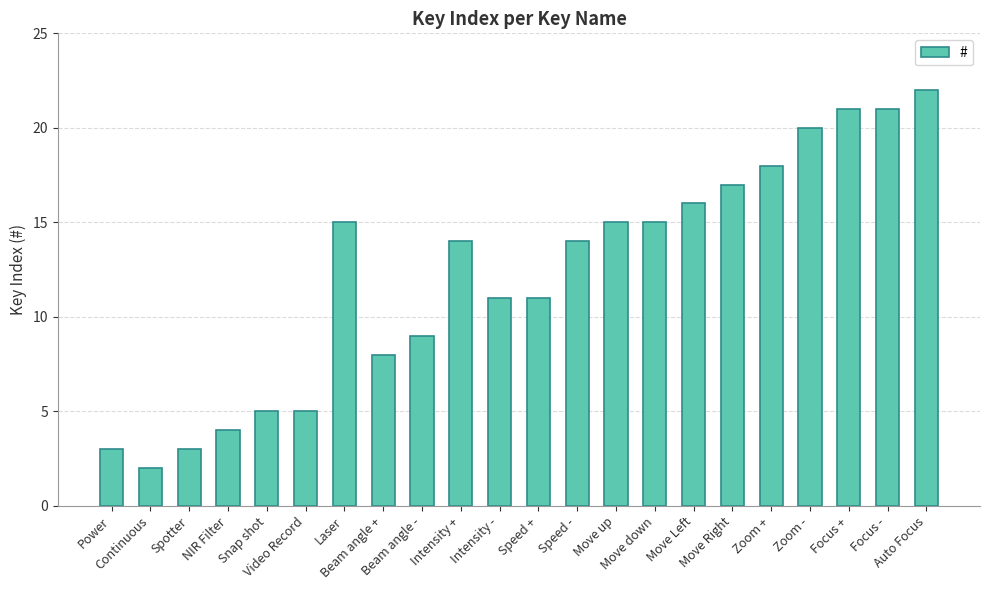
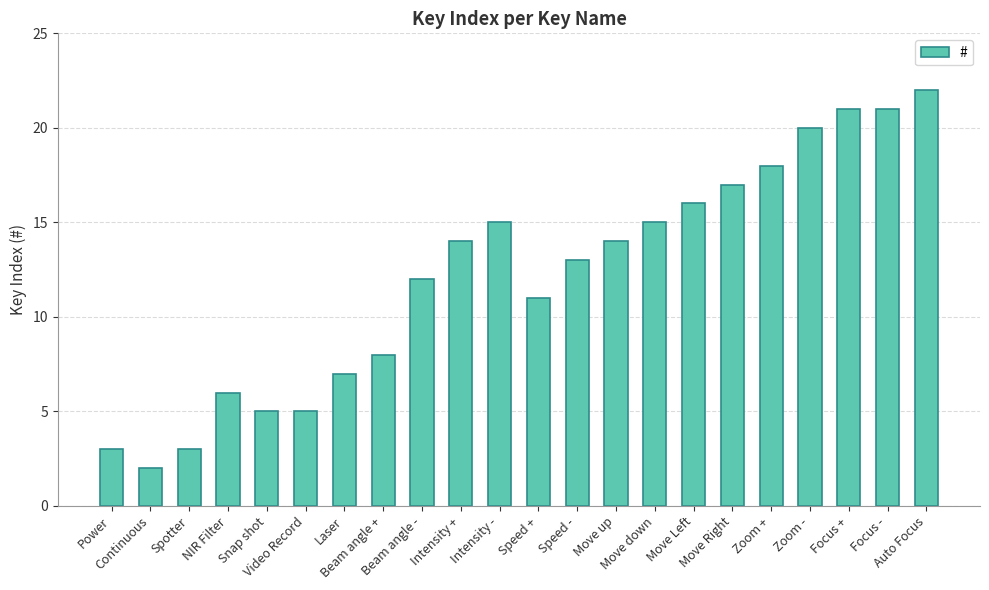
  {
    "Power": 3,
    "Continuous": 2,
    "Spotter": 3,
-   "NIR Filter": 4,
+   "NIR Filter": 6,
    "Snap shot": 5,
    "Video Record": 5,
-   "Laser": 15,
+   "Laser": 7,
    "Beam angle +": 8,
-   "Beam angle -": 9,
+   "Beam angle -": 12,
    "Intensity +": 14,
-   "Intensity -": 11,
+   "Intensity -": 15,
    "Speed +": 11,
-   "Speed -": 14,
-   "Move up": 15,
+   "Speed -": 13,
+   "Move up": 14,
    "Move down": 15,
    "Move Left": 16,
    "Move Right": 17,
    "Zoom +": 18,
    "Zoom -": 20,
    "Focus +": 21,
    "Focus -": 21,
    "Auto Focus": 22
  }
